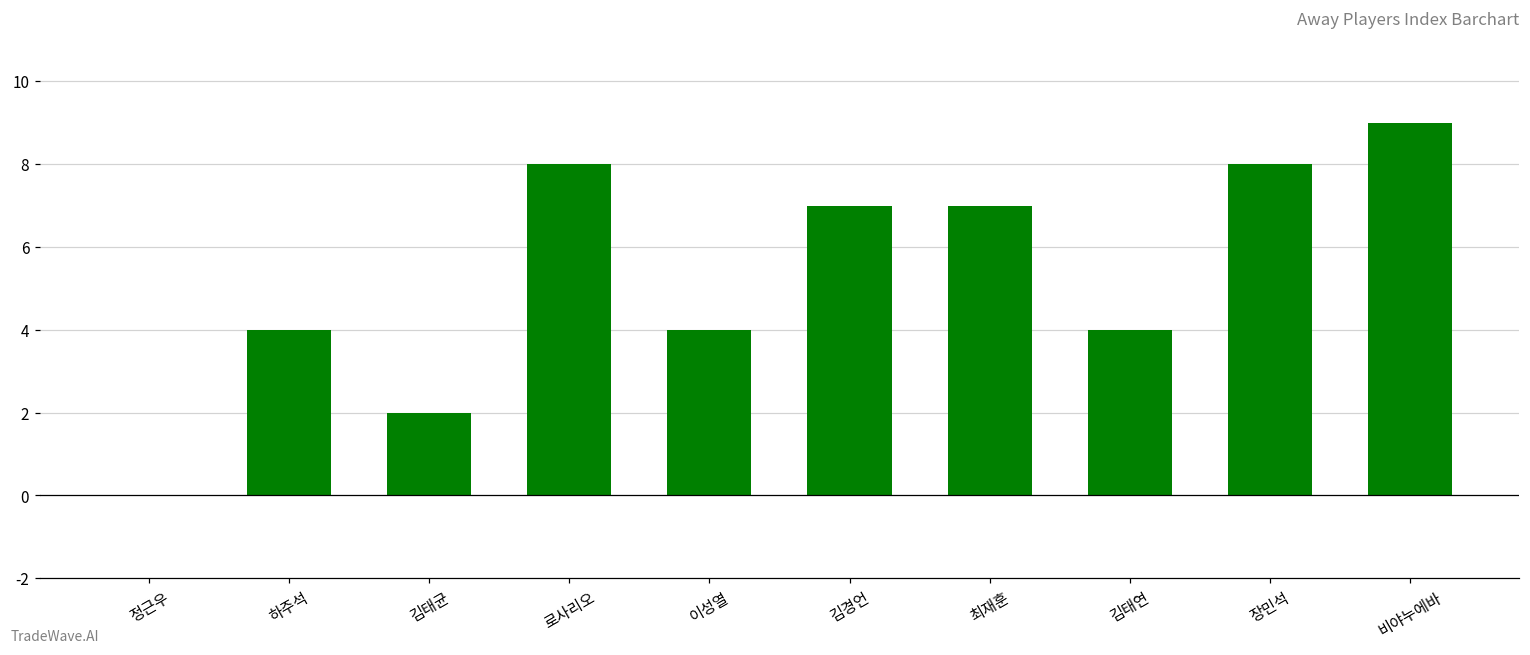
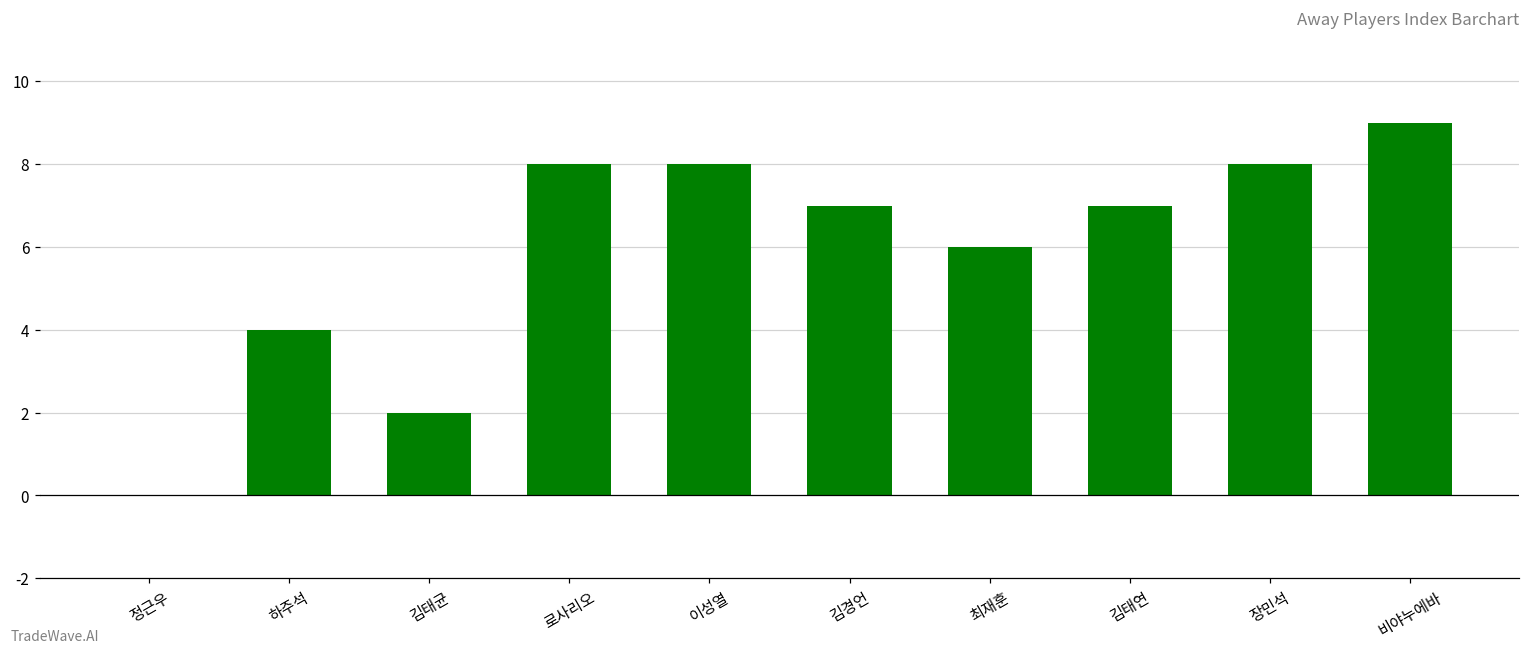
  {
    "정근우": 0,
    "하주석": 4,
    "김태균": 2,
    "로사리오": 8,
-   "이성열": 4,
+   "이성열": 8,
    "김경언": 7,
-   "최재훈": 7,
-   "김태연": 4,
+   "최재훈": 6,
+   "김태연": 7,
    "장민석": 8,
    "비야누에바": 9
  }
